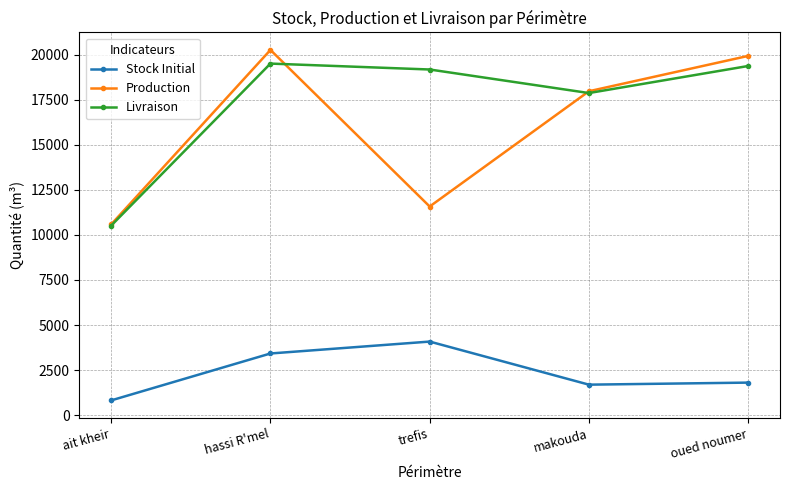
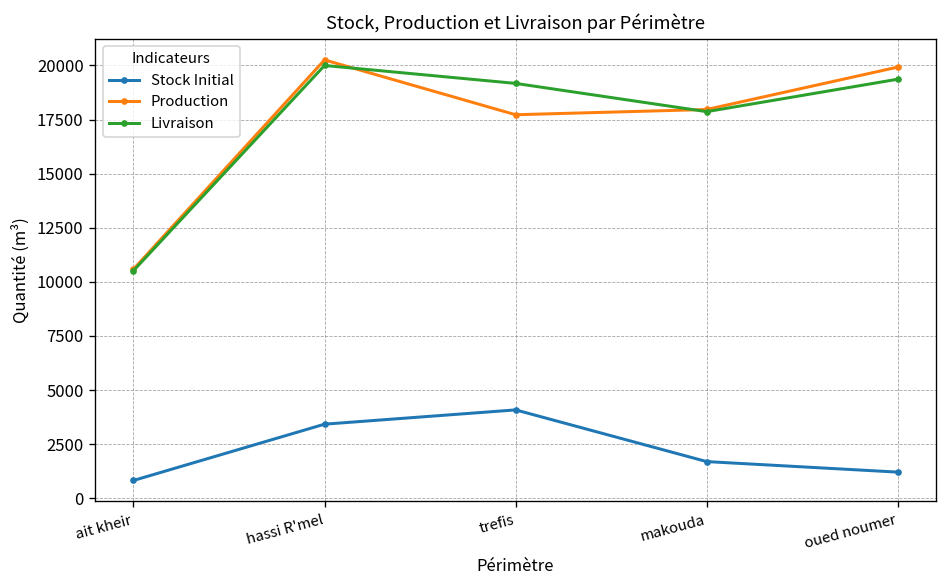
  {
    "Stock Initial": {
      "ait kheir": 800,
      "hassi R'mel": 3400,
      "trefis": 4100,
      "makouda": 1700,
-     "oued noumer": 1800
+     "oued noumer": 1200
    },
    "Production": {
      "hassi R'mel": 20300,
-     "trefis": 11600,
+     "trefis": 17700,
      "oued noumer": 19900
    },
    "Livraison": {
-     "hassi R'mel": 19500,
+     "hassi R'mel": 20000,
      "trefis": 19200,
      "oued noumer": 19400
    }
  }
